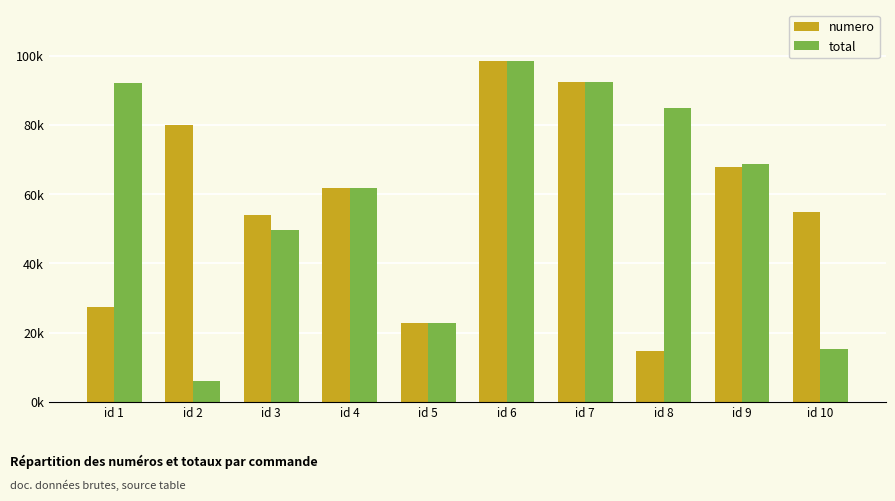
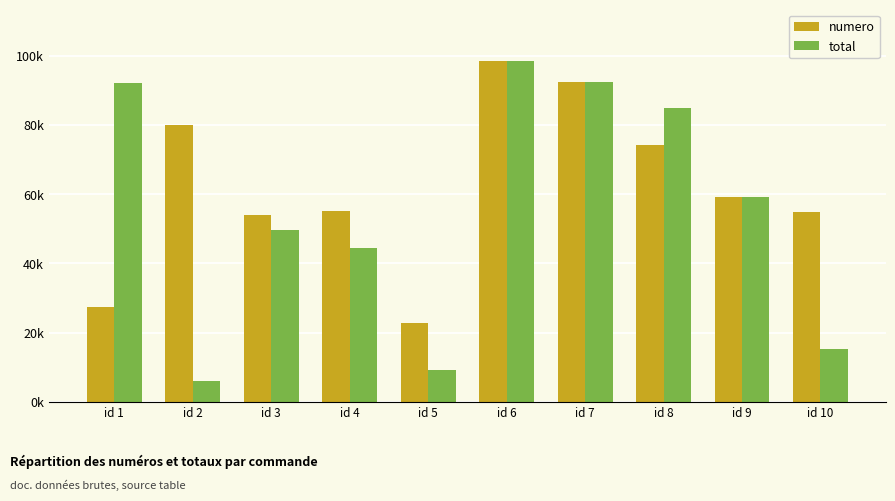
  {
    "numero": {
      "id 1": 27000,
      "id 2": 80000,
      "id 3": 54000,
-     "id 4": 62000,
+     "id 4": 55000,
      "id 5": 23000,
      "id 6": 99000,
      "id 7": 93000,
-     "id 8": 15000,
-     "id 9": 68000,
+     "id 8": 74000,
+     "id 9": 59000,
      "id 10": 55000
    },
    "total": {
      "id 1": 92000,
      "id 2": 6000,
      "id 3": 50000,
-     "id 4": 62000,
-     "id 5": 23000,
+     "id 4": 44000,
+     "id 5": 9000,
      "id 6": 99000,
      "id 7": 93000,
      "id 8": 85000,
-     "id 9": 69000,
+     "id 9": 59000,
      "id 10": 15000
    }
  }
